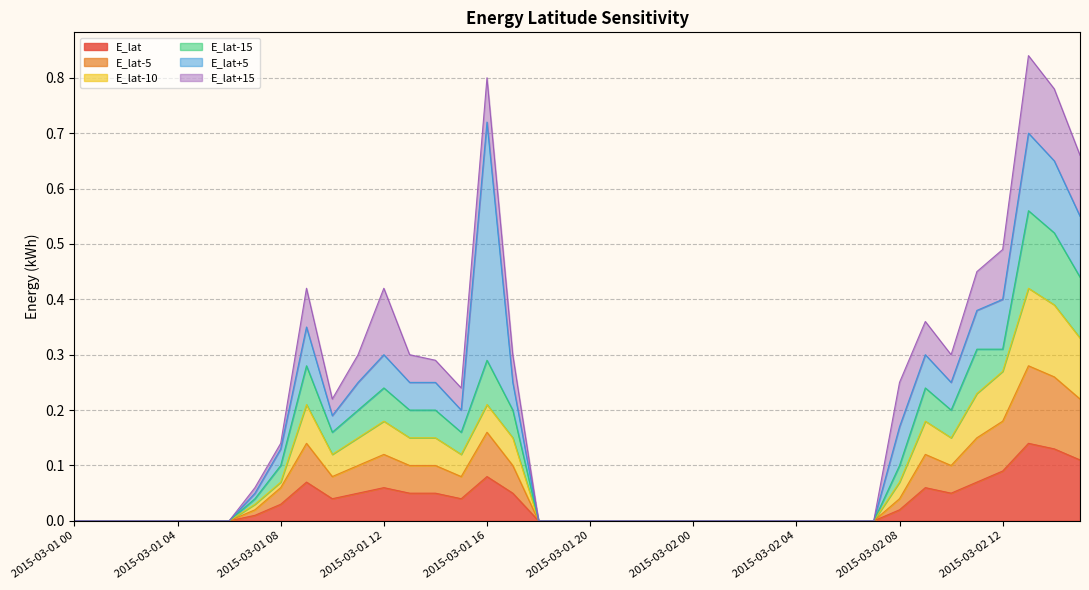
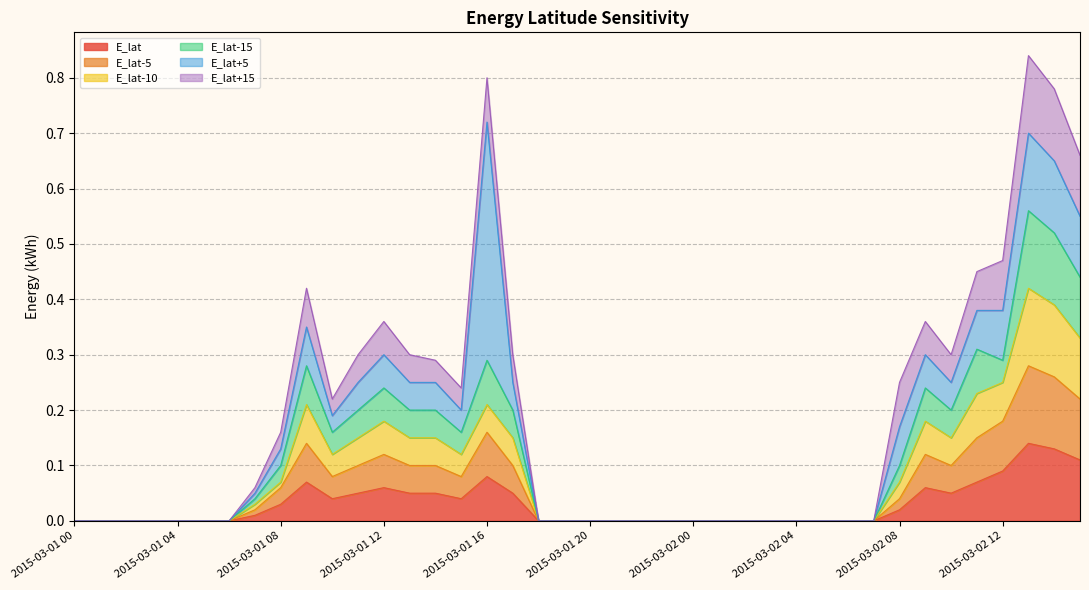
  {
    "E_lat-10": {
      "2015-03-01 08": 0.01,
      "2015-03-01 12": 0.06,
      "2015-03-01 16": 0.05,
      "2015-03-02 08": 0.03,
-     "2015-03-02 12": 0.09
+     "2015-03-02 12": 0.07
    },
    "E_lat-15": {
      "2015-03-01 08": 0.03,
      "2015-03-01 12": 0.06,
      "2015-03-01 16": 0.08,
      "2015-03-02 08": 0.03,
      "2015-03-02 12": 0.04
    },
    "E_lat+5": {
      "2015-03-01 08": 0.03,
      "2015-03-01 12": 0.06,
      "2015-03-01 16": 0.43,
      "2015-03-02 08": 0.07,
      "2015-03-02 12": 0.09
    },
    "E_lat+15": {
-     "2015-03-01 08": 0.01,
-     "2015-03-01 12": 0.12,
+     "2015-03-01 08": 0.03,
+     "2015-03-01 12": 0.06,
      "2015-03-01 16": 0.08,
      "2015-03-02 08": 0.08,
      "2015-03-02 12": 0.09
    }
  }
